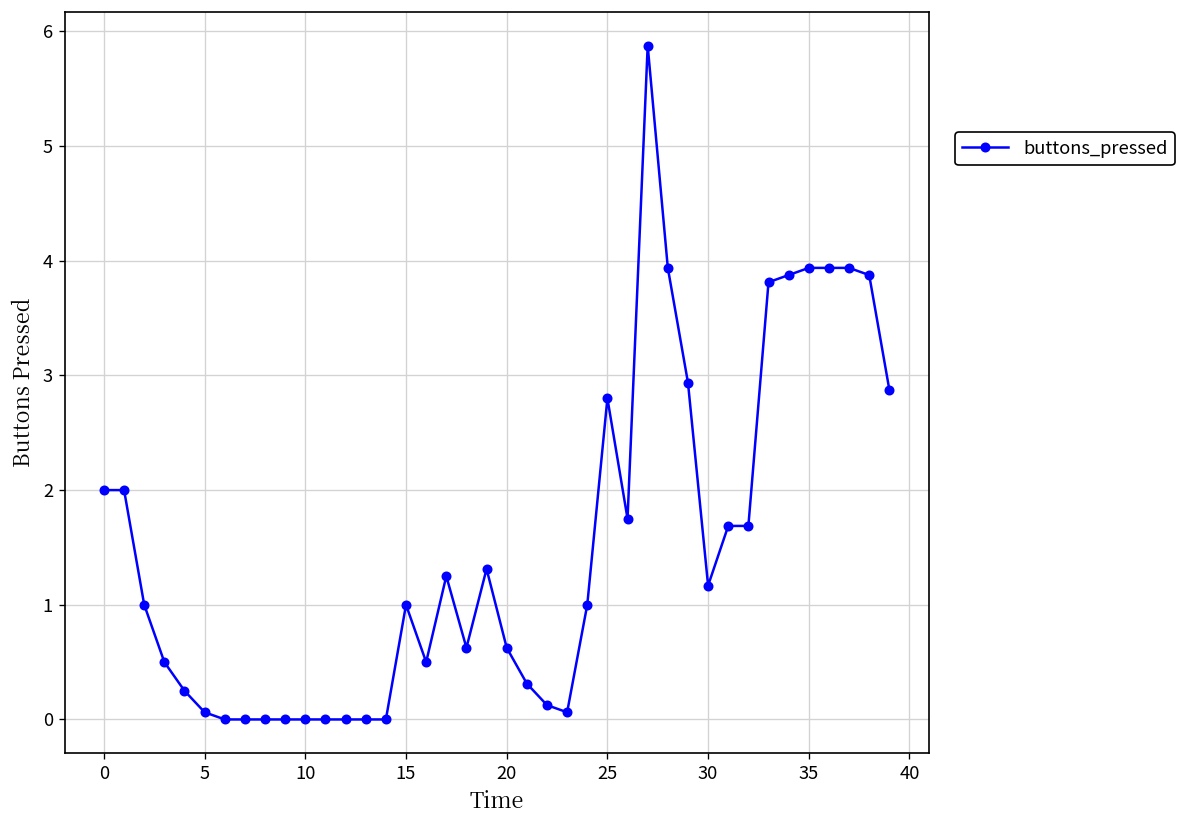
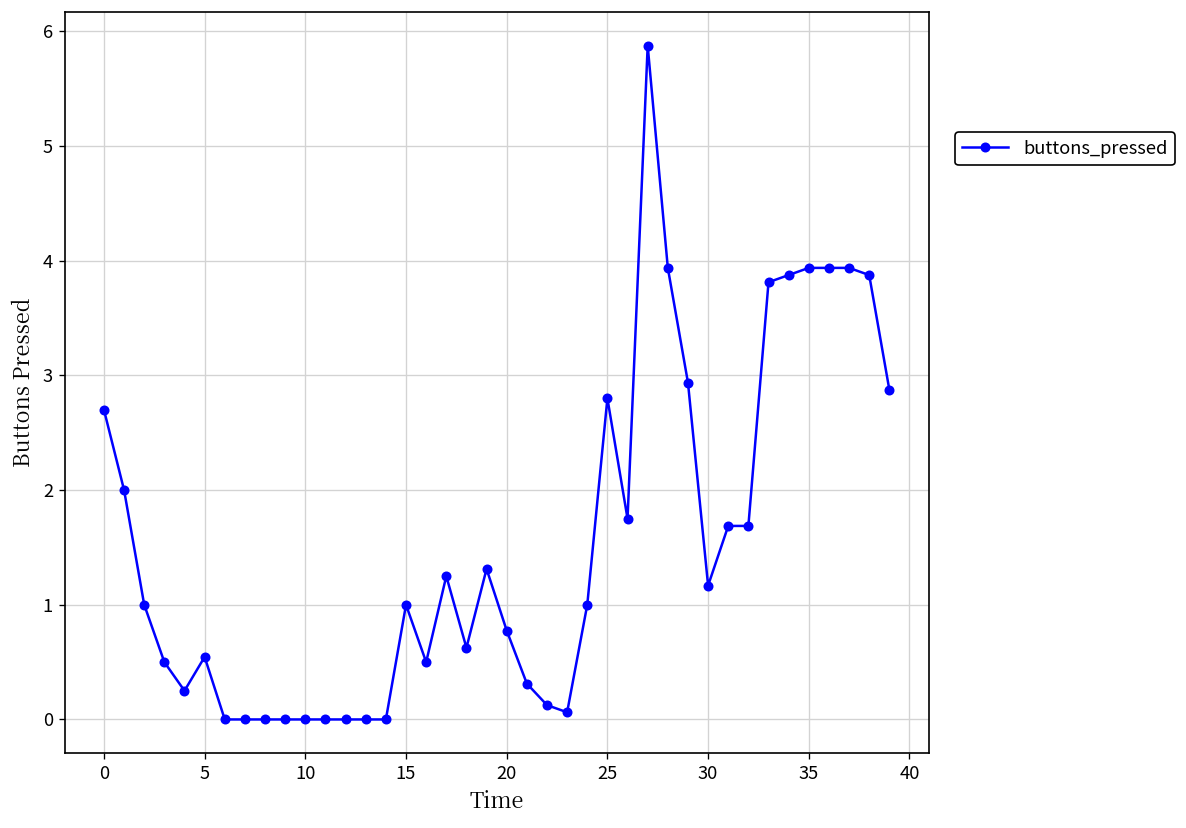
  {
-   "0": 2.0,
-   "5": 0.1,
+   "0": 2.7,
+   "5": 0.5,
    "10": 0.0,
    "15": 1.0,
-   "20": 0.6,
+   "20": 0.8,
    "25": 2.8,
    "30": 1.2,
    "35": 3.9
  }
